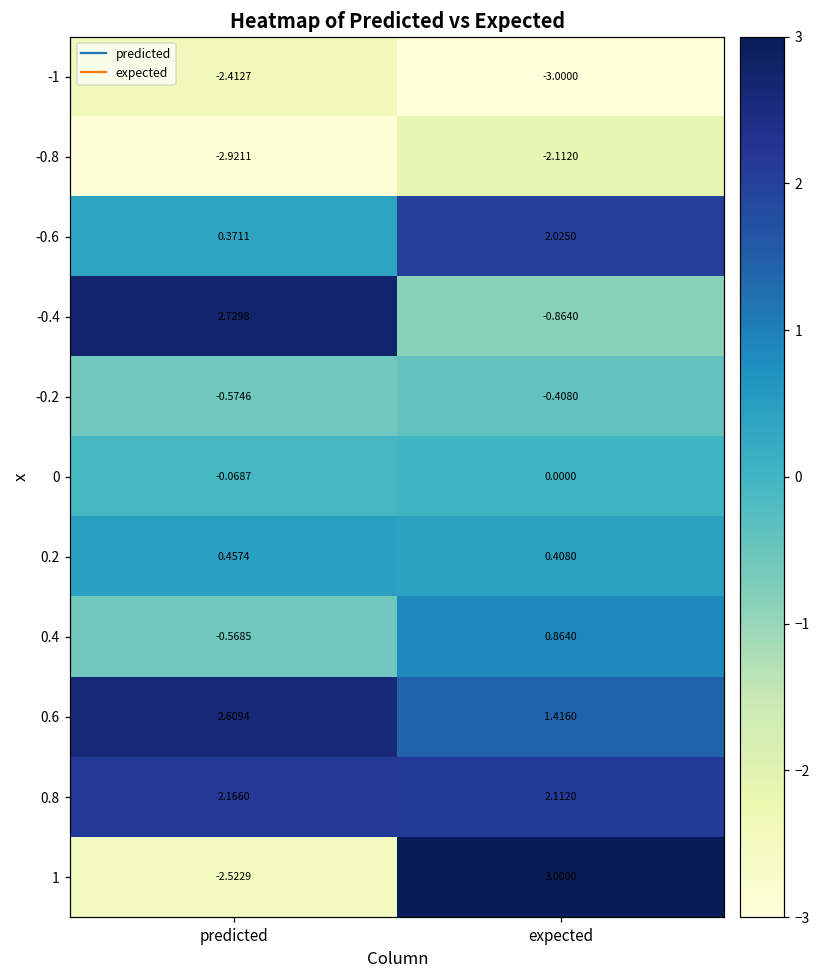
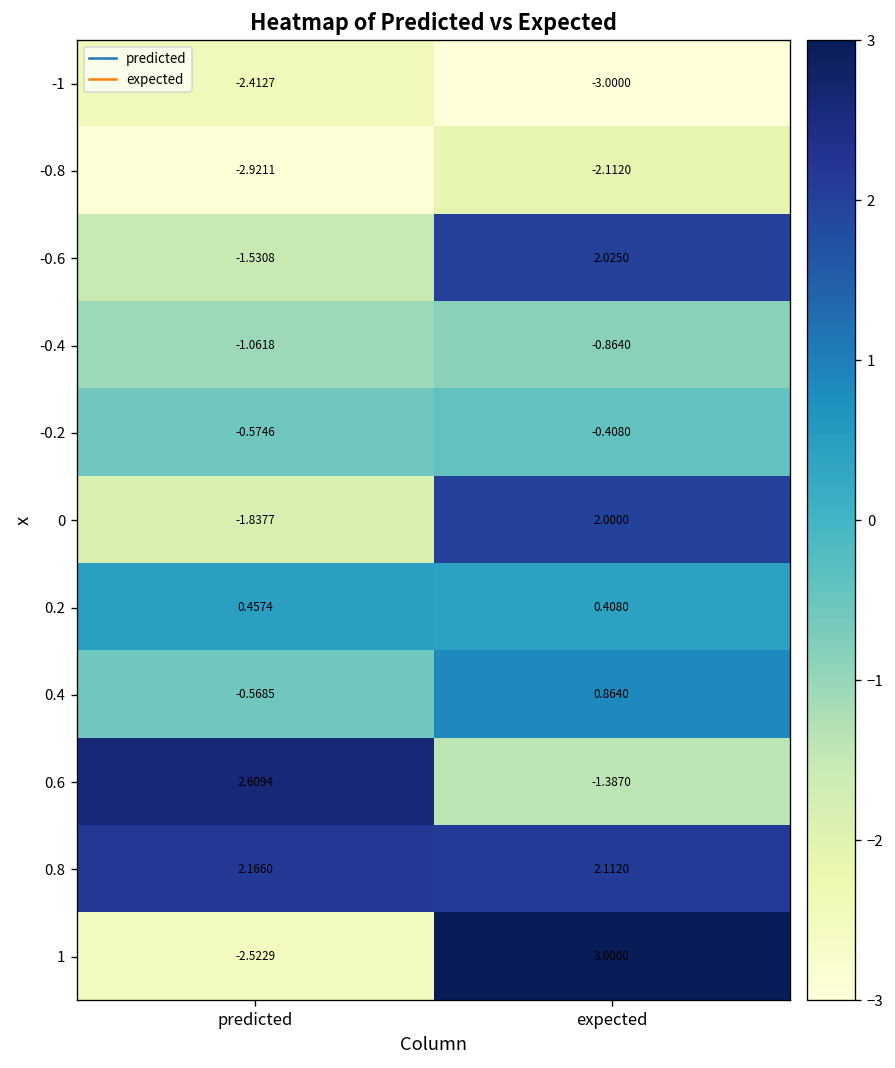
  {
    "-1": {
      "predicted": -2.4127,
      "expected": -3.0000
    },
    "-0.8": {
      "predicted": -2.9211,
      "expected": -2.1120
    },
    "-0.6": {
-     "predicted": 0.3711,
+     "predicted": -1.5308,
      "expected": 2.0250
    },
    "-0.4": {
-     "predicted": 2.7298,
+     "predicted": -1.0618,
      "expected": -0.8640
    },
    "-0.2": {
      "predicted": -0.5746,
      "expected": -0.4080
    },
    "0": {
-     "predicted": -0.0687,
-     "expected": 0.0000
+     "predicted": -1.8377,
+     "expected": 2.0000
    },
    "0.2": {
      "predicted": 0.4574,
      "expected": 0.4080
    },
    "0.4": {
      "predicted": -0.5685,
      "expected": 0.8640
    },
    "0.6": {
      "predicted": 2.6094,
-     "expected": 1.4160
+     "expected": -1.3870
    },
    "0.8": {
      "predicted": 2.1660,
      "expected": 2.1120
    },
    "1": {
      "predicted": -2.5229,
      "expected": 3.0000
    }
  }
